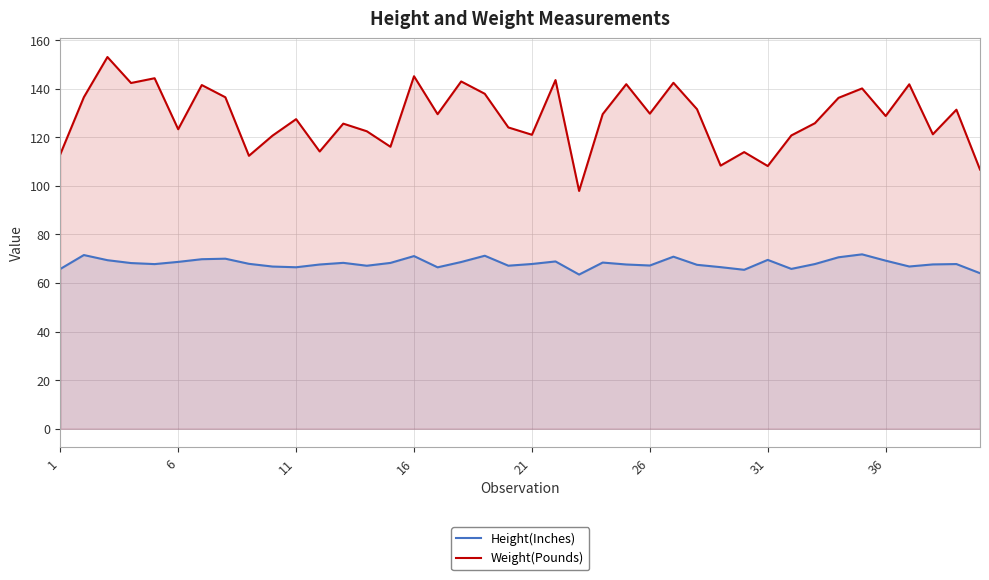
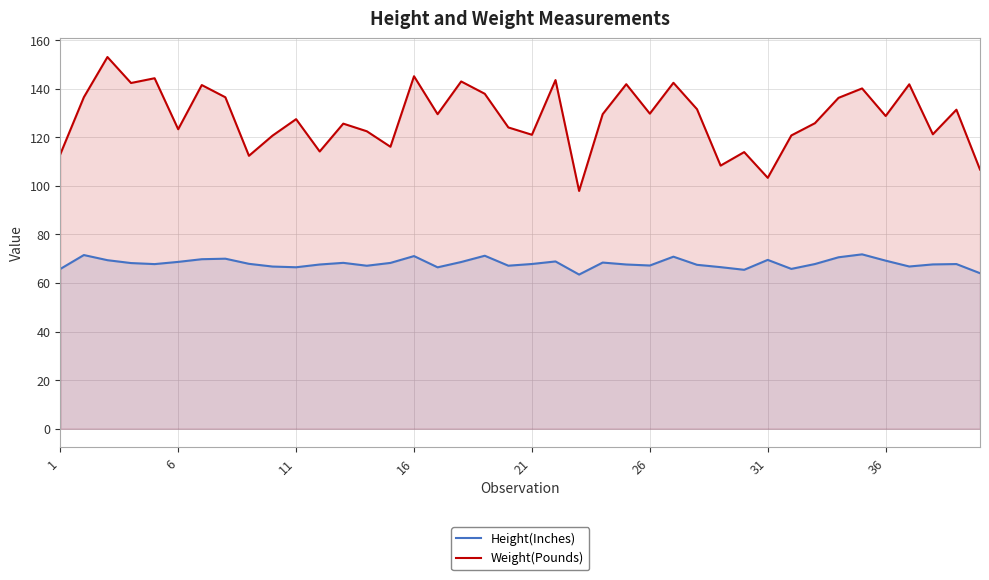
  {
    "Height(Inches)": {
      "1": 66,
      "6": 69,
      "11": 66,
      "16": 71,
      "21": 68,
      "26": 67,
      "31": 70,
      "36": 69
    },
    "Weight(Pounds)": {
      "1": 113,
      "6": 123,
      "11": 127,
      "16": 145,
      "21": 121,
      "26": 130,
-     "31": 108,
+     "31": 103,
      "36": 129
    }
  }
